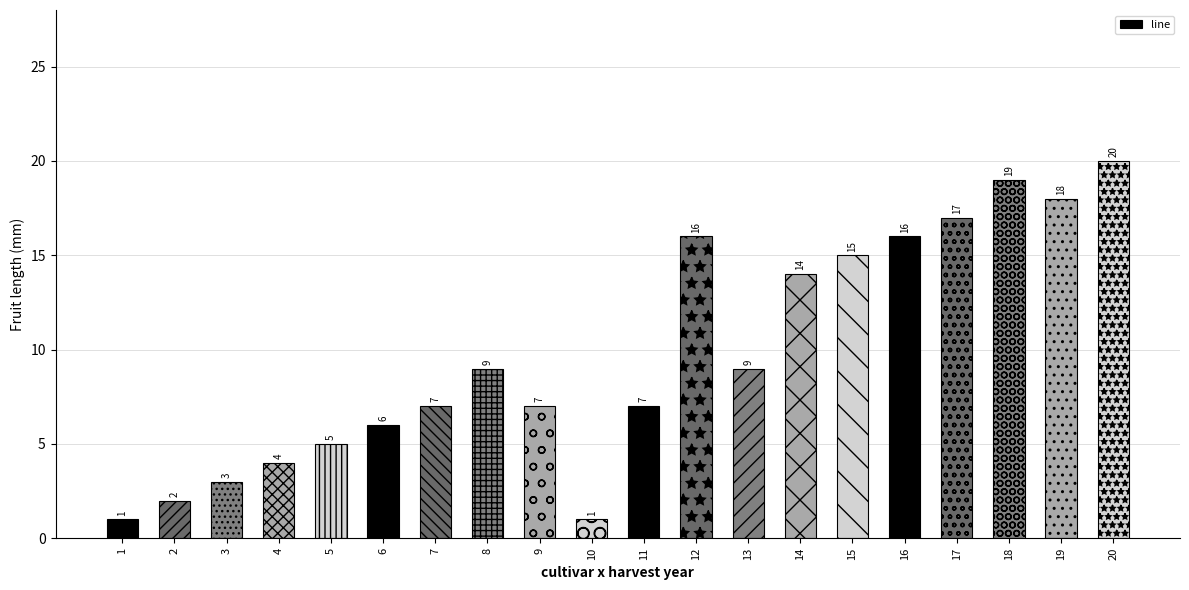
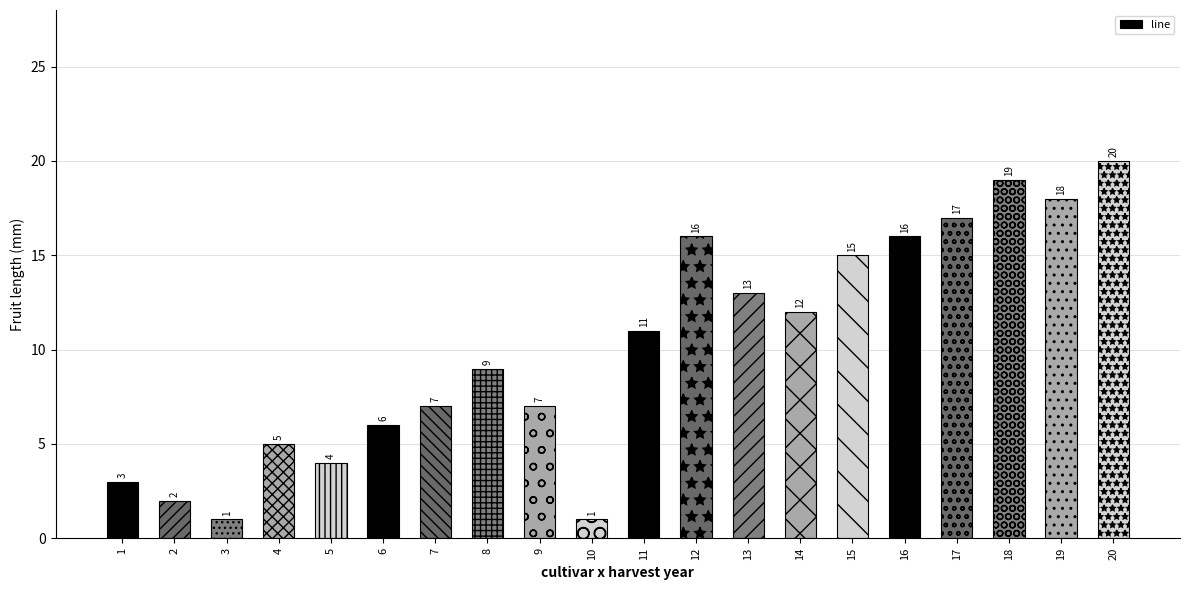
  {
-   "1": 1,
+   "1": 3,
    "2": 2,
-   "3": 3,
-   "4": 4,
-   "5": 5,
+   "3": 1,
+   "4": 5,
+   "5": 4,
    "6": 6,
    "7": 7,
    "8": 9,
    "9": 7,
    "10": 1,
-   "11": 7,
+   "11": 11,
    "12": 16,
-   "13": 9,
-   "14": 14,
+   "13": 13,
+   "14": 12,
    "15": 15,
    "16": 16,
    "17": 17,
    "18": 19,
    "19": 18,
    "20": 20
  }
